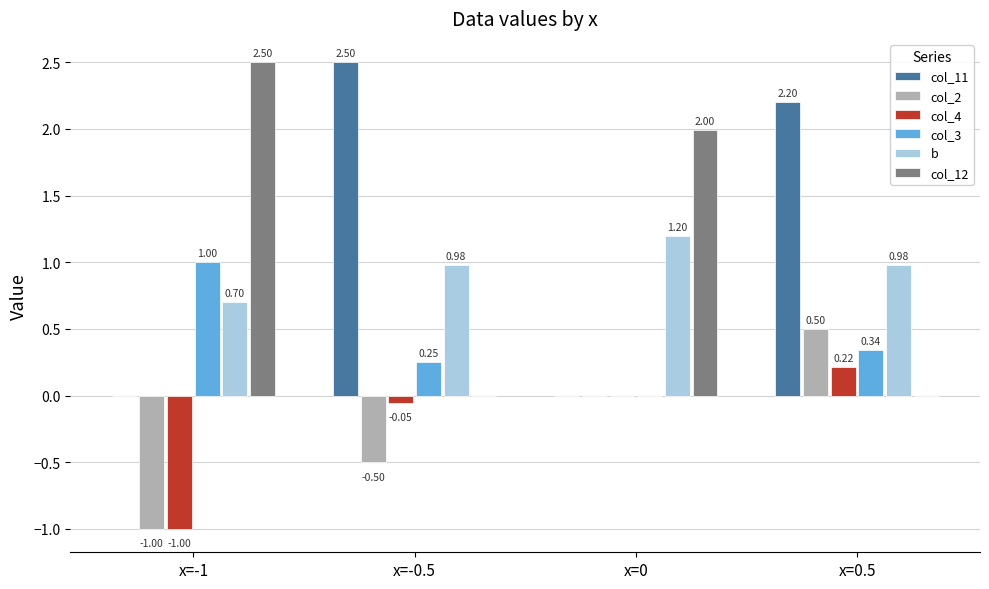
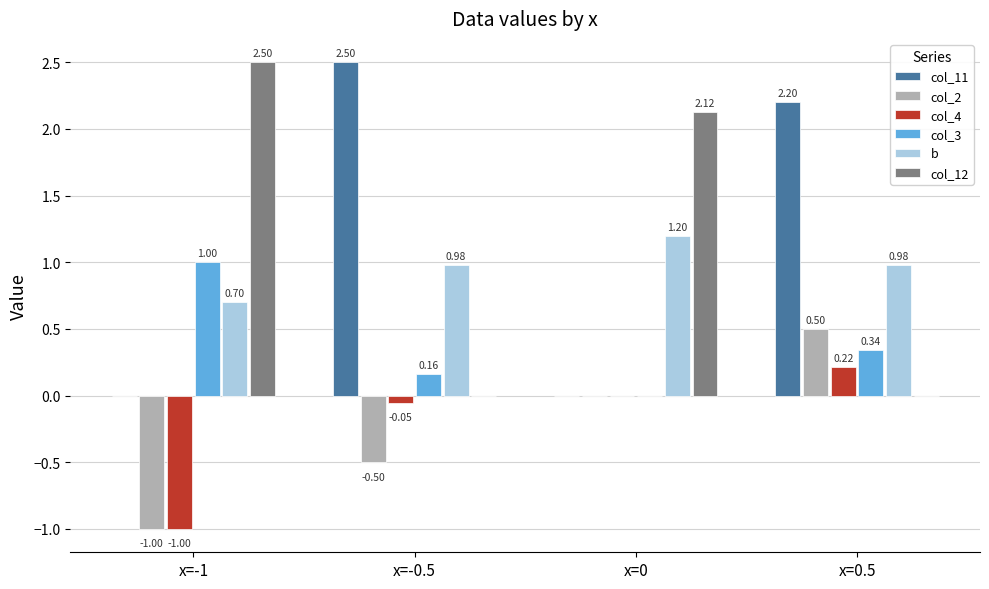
  {
    "col_11": {
      "x=-0.5": 2.50,
      "x=0.5": 2.20
    },
    "col_4": {
      "x=-1": -1.00,
      "x=-0.5": -0.05,
      "x=0.5": 0.22
    },
    "col_3": {
      "x=-1": 1.00,
-     "x=-0.5": 0.25,
+     "x=-0.5": 0.16,
      "x=0.5": 0.34
    },
    "col_12": {
      "x=-1": 2.50,
-     "x=0": 2.00
+     "x=0": 2.12
    }
  }
